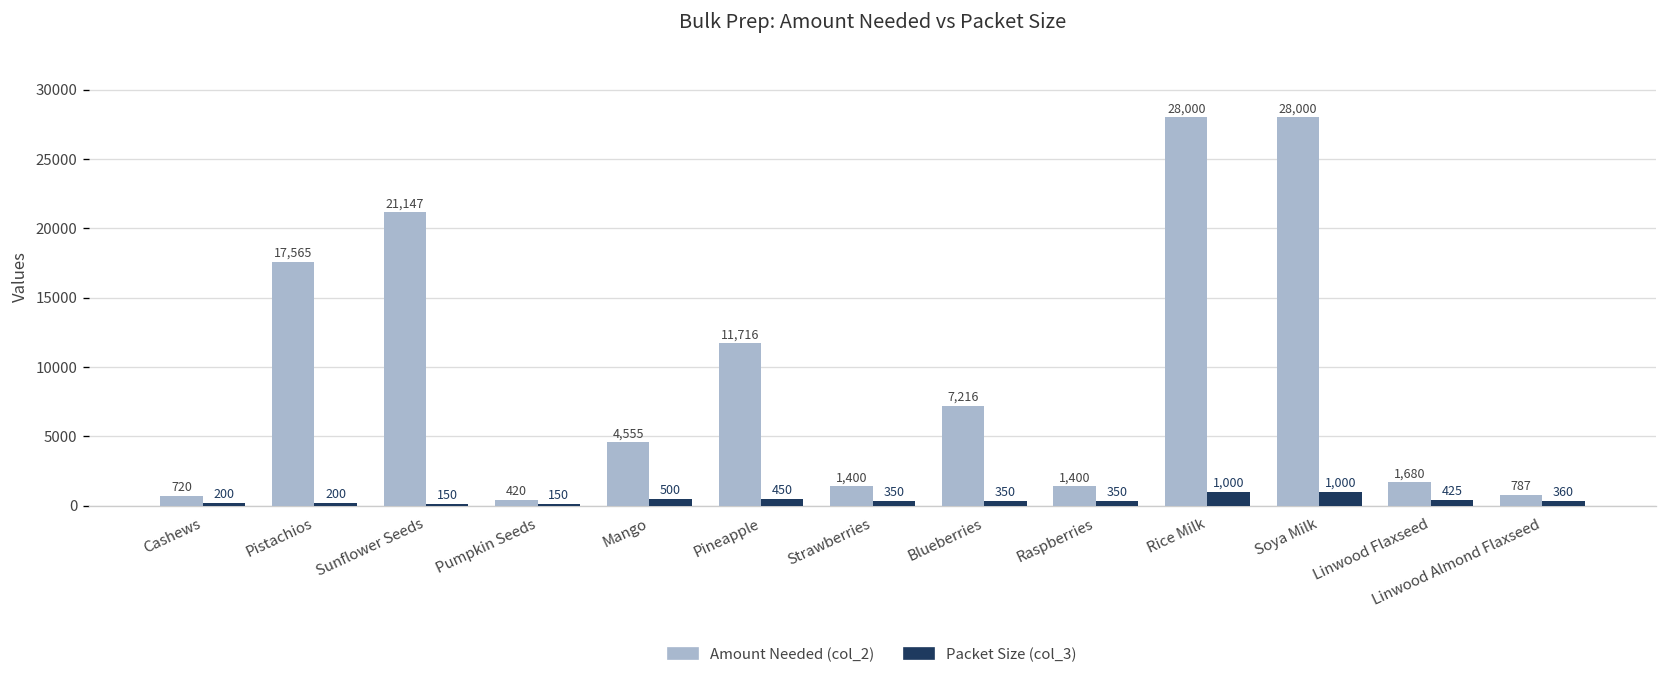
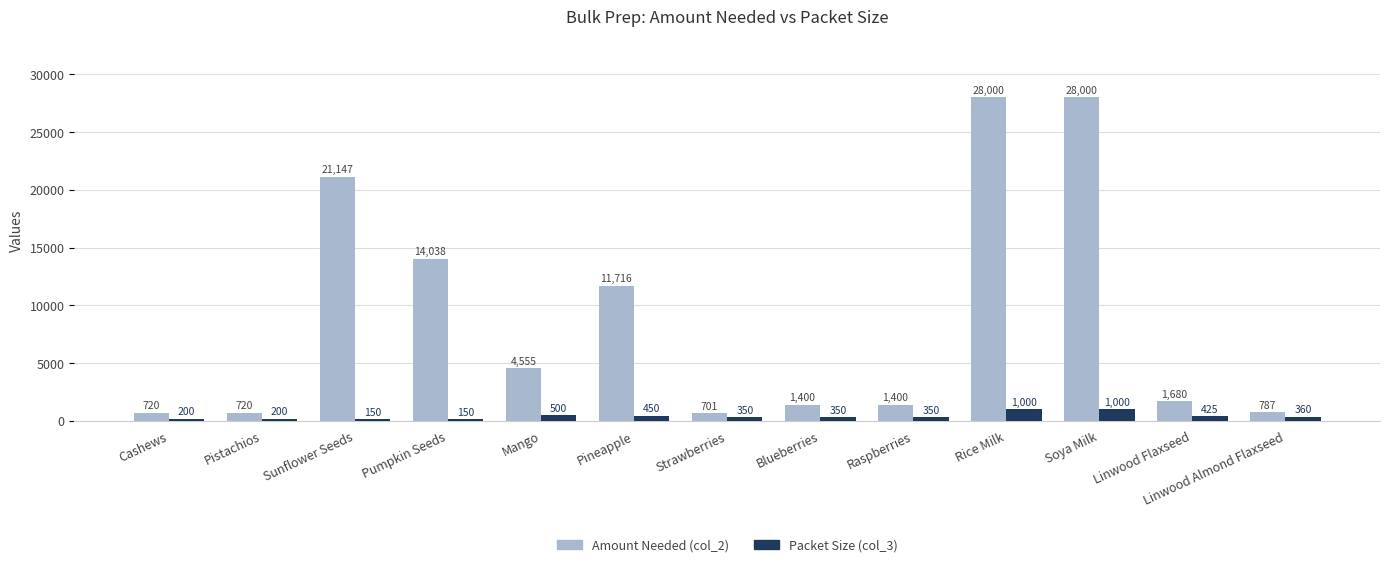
  {
    "Amount Needed (col_2)": {
      "Cashews": "720",
-     "Pistachios": "17,565",
+     "Pistachios": "720",
      "Sunflower Seeds": "21,147",
-     "Pumpkin Seeds": "420",
+     "Pumpkin Seeds": "14,038",
      "Mango": "4,555",
      "Pineapple": "11,716",
-     "Strawberries": "1,400",
-     "Blueberries": "7,216",
+     "Strawberries": "701",
+     "Blueberries": "1,400",
      "Raspberries": "1,400",
      "Rice Milk": "28,000",
      "Soya Milk": "28,000",
      "Linwood Flaxseed": "1,680",
      "Linwood Almond Flaxseed": "787"
    },
    "Packet Size (col_3)": {
      "Cashews": "200",
      "Pistachios": "200",
      "Sunflower Seeds": "150",
      "Pumpkin Seeds": "150",
      "Mango": "500",
      "Pineapple": "450",
      "Strawberries": "350",
      "Blueberries": "350",
      "Raspberries": "350",
      "Rice Milk": "1,000",
      "Soya Milk": "1,000",
      "Linwood Flaxseed": "425",
      "Linwood Almond Flaxseed": "360"
    }
  }
